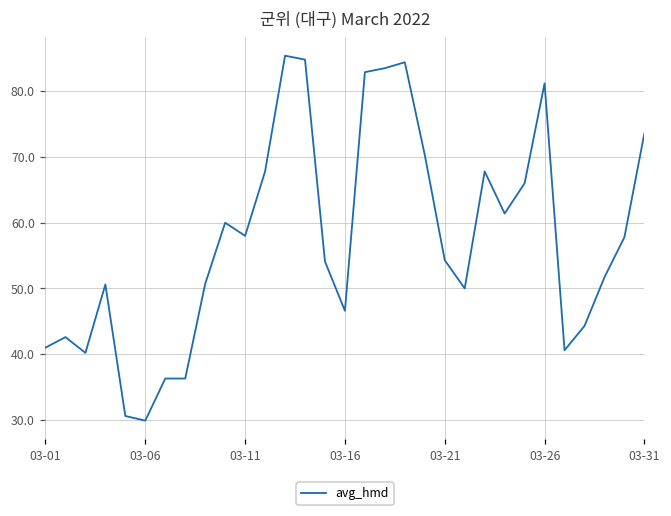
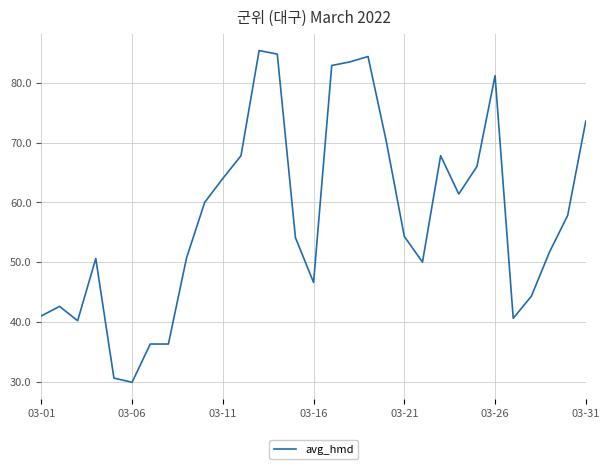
  {
    "03-01": 41,
    "03-06": 30,
-   "03-11": 58,
+   "03-11": 64,
    "03-16": 47,
    "03-21": 54,
    "03-26": 81,
    "03-31": 74
  }
